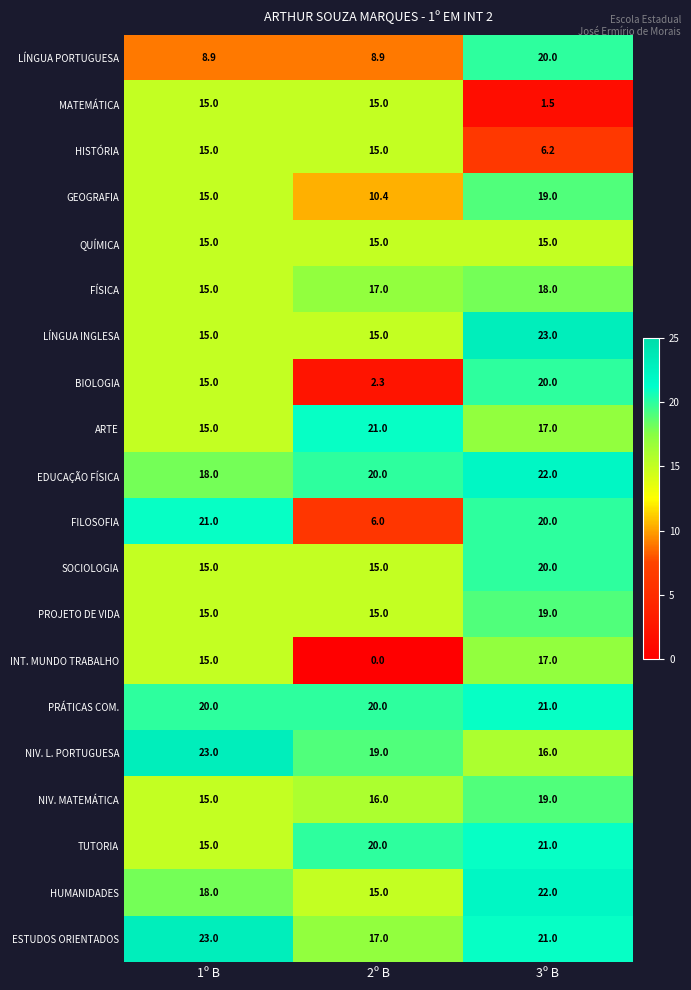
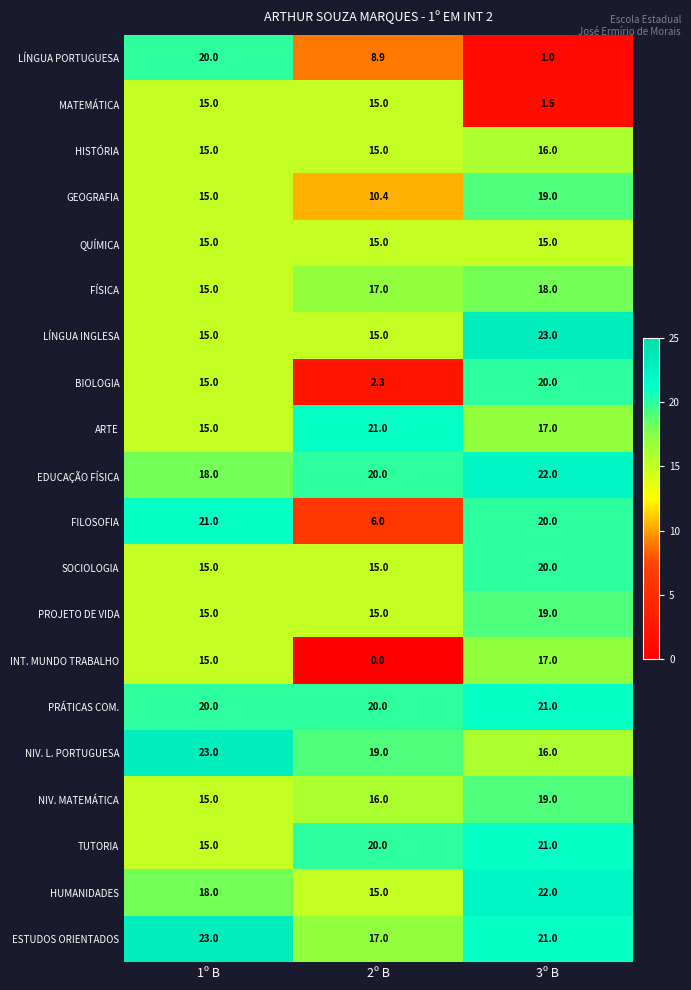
  {
    "LÍNGUA PORTUGUESA": {
-     "1º B": 8.9,
+     "1º B": 20.0,
      "2º B": 8.9,
-     "3º B": 20.0
+     "3º B": 1.0
    },
    "MATEMÁTICA": {
      "1º B": 15.0,
      "2º B": 15.0,
      "3º B": 1.5
    },
    "HISTÓRIA": {
      "1º B": 15.0,
      "2º B": 15.0,
-     "3º B": 6.2
+     "3º B": 16.0
    },
    "GEOGRAFIA": {
      "1º B": 15.0,
      "2º B": 10.4,
      "3º B": 19.0
    },
    "QUÍMICA": {
      "1º B": 15.0,
      "2º B": 15.0,
      "3º B": 15.0
    },
    "FÍSICA": {
      "1º B": 15.0,
      "2º B": 17.0,
      "3º B": 18.0
    },
    "LÍNGUA INGLESA": {
      "1º B": 15.0,
      "2º B": 15.0,
      "3º B": 23.0
    },
    "BIOLOGIA": {
      "1º B": 15.0,
      "2º B": 2.3,
      "3º B": 20.0
    },
    "ARTE": {
      "1º B": 15.0,
      "2º B": 21.0,
      "3º B": 17.0
    },
    "EDUCAÇÃO FÍSICA": {
      "1º B": 18.0,
      "2º B": 20.0,
      "3º B": 22.0
    },
    "FILOSOFIA": {
      "1º B": 21.0,
      "2º B": 6.0,
      "3º B": 20.0
    },
    "SOCIOLOGIA": {
      "1º B": 15.0,
      "2º B": 15.0,
      "3º B": 20.0
    },
    "PROJETO DE VIDA": {
      "1º B": 15.0,
      "2º B": 15.0,
      "3º B": 19.0
    },
    "INT. MUNDO TRABALHO": {
      "1º B": 15.0,
      "2º B": 0.0,
      "3º B": 17.0
    },
    "PRÁTICAS COM.": {
      "1º B": 20.0,
      "2º B": 20.0,
      "3º B": 21.0
    },
    "NIV. L. PORTUGUESA": {
      "1º B": 23.0,
      "2º B": 19.0,
      "3º B": 16.0
    },
    "NIV. MATEMÁTICA": {
      "1º B": 15.0,
      "2º B": 16.0,
      "3º B": 19.0
    },
    "TUTORIA": {
      "1º B": 15.0,
      "2º B": 20.0,
      "3º B": 21.0
    },
    "HUMANIDADES": {
      "1º B": 18.0,
      "2º B": 15.0,
      "3º B": 22.0
    },
    "ESTUDOS ORIENTADOS": {
      "1º B": 23.0,
      "2º B": 17.0,
      "3º B": 21.0
    }
  }
